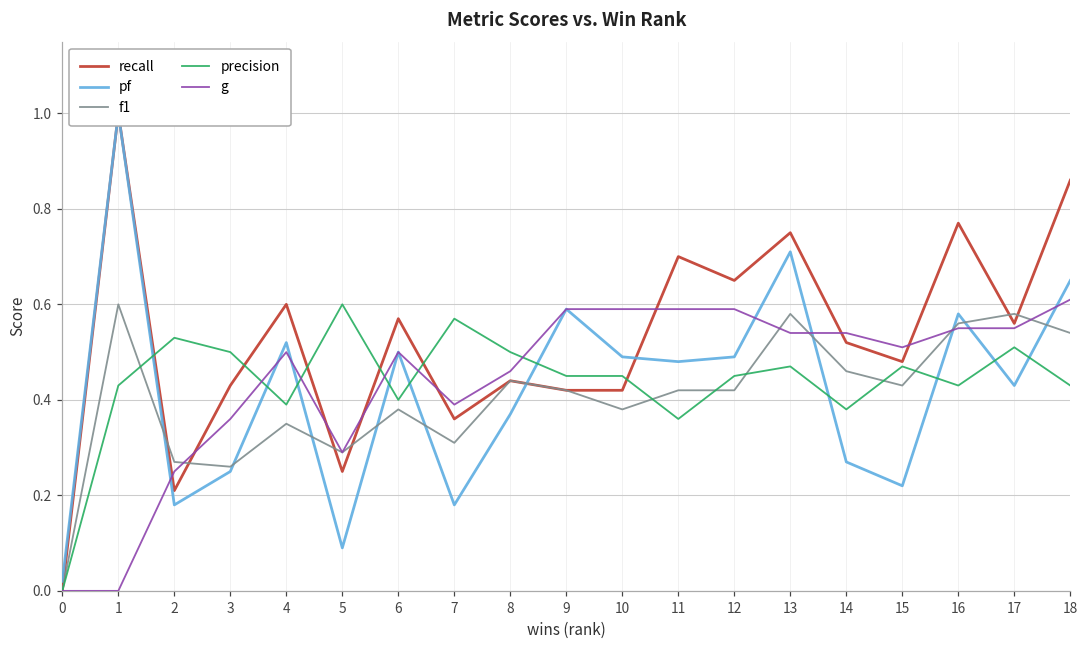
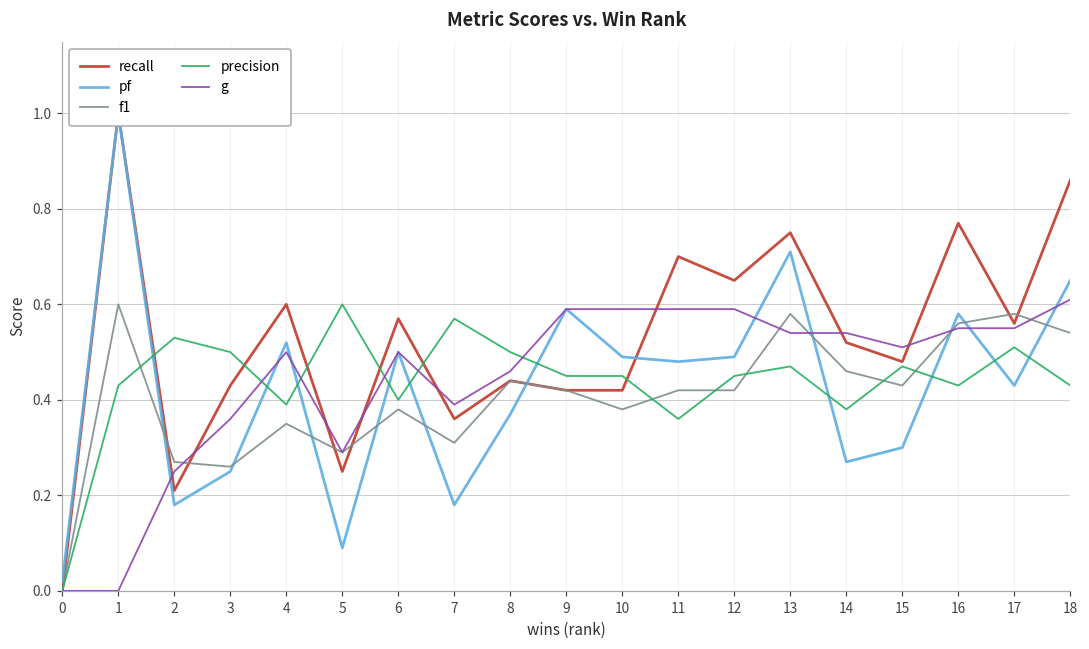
  {
    "recall": {
      "2": 0.21,
      "3": 0.43,
      "4": 0.60,
      "5": 0.25,
      "6": 0.57,
      "7": 0.36,
      "10": 0.42,
      "11": 0.70,
      "12": 0.65,
      "13": 0.75,
      "14": 0.52,
      "15": 0.48,
      "16": 0.77,
      "17": 0.56,
      "18": 0.86
    },
    "pf": {
      "0": 0.02,
      "2": 0.18,
      "3": 0.25,
      "4": 0.52,
      "5": 0.09,
      "7": 0.18,
      "8": 0.37,
      "10": 0.49,
      "11": 0.48,
      "12": 0.49,
      "13": 0.71,
      "14": 0.27,
-     "15": 0.22,
+     "15": 0.30,
      "16": 0.58,
      "17": 0.43,
      "18": 0.65
    },
    "f1": {
      "1": 0.60,
      "2": 0.27,
      "3": 0.26,
      "4": 0.35,
      "6": 0.38,
      "7": 0.31,
      "10": 0.38,
      "11": 0.42,
      "12": 0.42,
      "13": 0.58,
      "14": 0.46,
      "15": 0.43,
      "16": 0.56,
      "17": 0.58,
      "18": 0.54
    },
    "precision": {
      "1": 0.43,
      "2": 0.53,
      "3": 0.50,
      "4": 0.39,
      "5": 0.60,
      "6": 0.40,
      "7": 0.57,
      "8": 0.50,
      "9": 0.45,
      "10": 0.45,
      "11": 0.36,
      "12": 0.45,
      "13": 0.47,
      "14": 0.38,
      "15": 0.47,
      "16": 0.43,
      "17": 0.51,
      "18": 0.43
    },
    "g": {
      "1": 0.00,
      "2": 0.25,
      "3": 0.36,
      "4": 0.50,
      "7": 0.39,
      "8": 0.46,
      "10": 0.59,
      "11": 0.59,
      "12": 0.59,
      "13": 0.54,
      "14": 0.54,
      "15": 0.51,
      "16": 0.55,
      "17": 0.55,
      "18": 0.61
    }
  }
